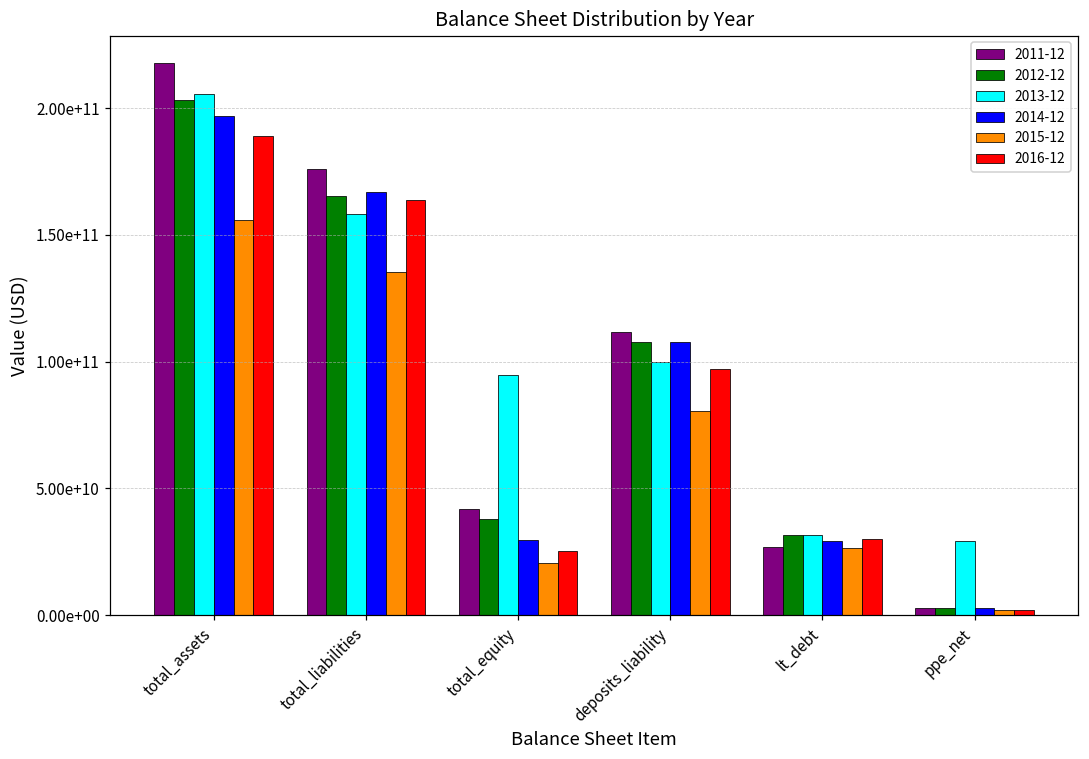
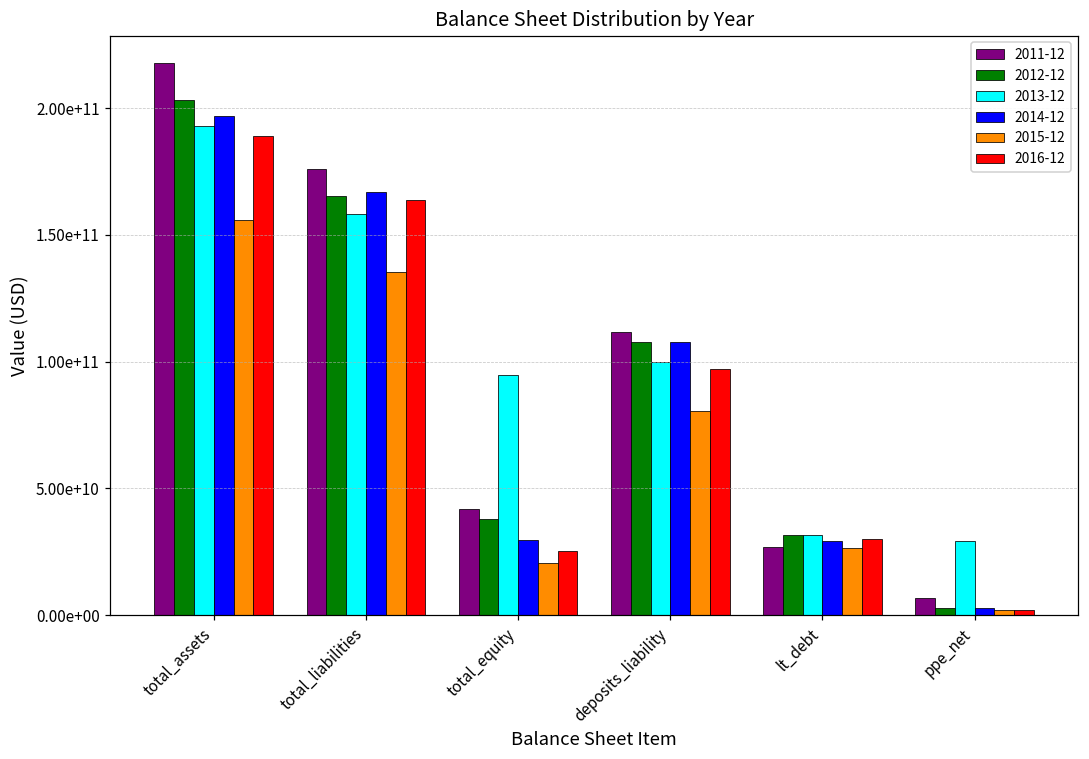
  {
    "2011-12": {
      "total_assets": 218000000000,
      "total_liabilities": 176000000000,
      "total_equity": 42000000000,
      "deposits_liability": 112000000000,
      "lt_debt": 27000000000,
-     "ppe_net": 3000000000
+     "ppe_net": 7000000000
    },
    "2012-12": {
      "total_assets": 203000000000,
      "total_liabilities": 165000000000,
      "total_equity": 38000000000,
      "deposits_liability": 108000000000,
      "lt_debt": 32000000000,
      "ppe_net": 3000000000
    },
    "2013-12": {
-     "total_assets": 206000000000,
+     "total_assets": 193000000000,
      "total_liabilities": 158000000000,
      "total_equity": 95000000000,
      "deposits_liability": 100000000000,
      "lt_debt": 32000000000,
      "ppe_net": 29000000000
    },
    "2014-12": {
      "total_assets": 197000000000,
      "total_liabilities": 167000000000,
      "total_equity": 30000000000,
      "deposits_liability": 108000000000,
      "lt_debt": 29000000000,
      "ppe_net": 3000000000
    },
    "2015-12": {
      "total_assets": 156000000000,
      "total_liabilities": 135000000000,
      "total_equity": 21000000000,
      "deposits_liability": 81000000000,
      "lt_debt": 26000000000,
      "ppe_net": 2000000000
    },
    "2016-12": {
      "total_assets": 189000000000,
      "total_liabilities": 164000000000,
      "total_equity": 25000000000,
      "deposits_liability": 97000000000,
      "lt_debt": 30000000000,
      "ppe_net": 2000000000
    }
  }
